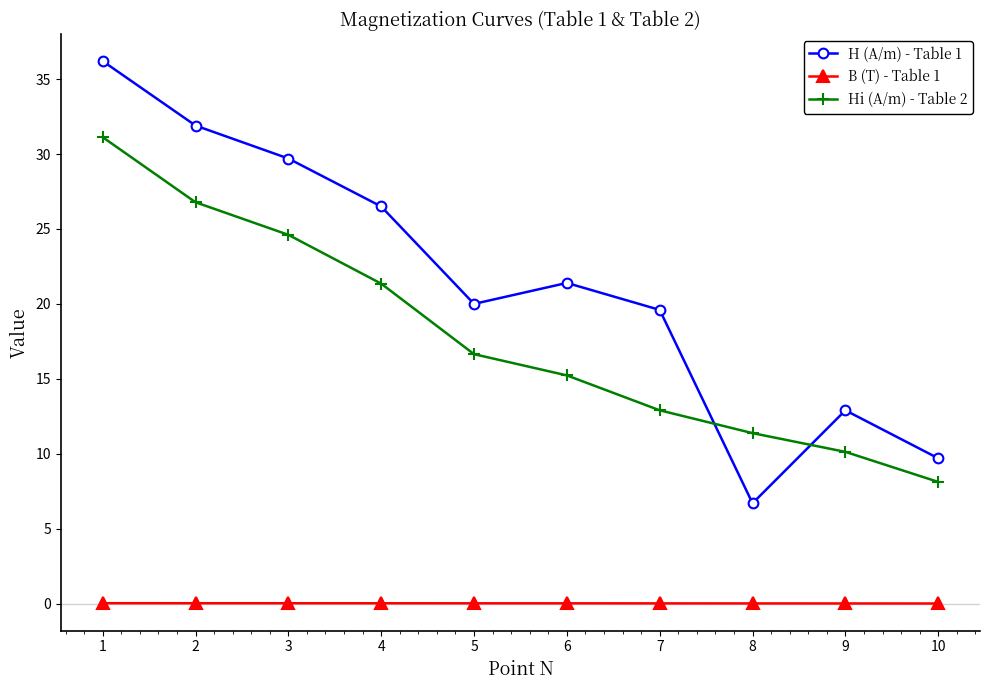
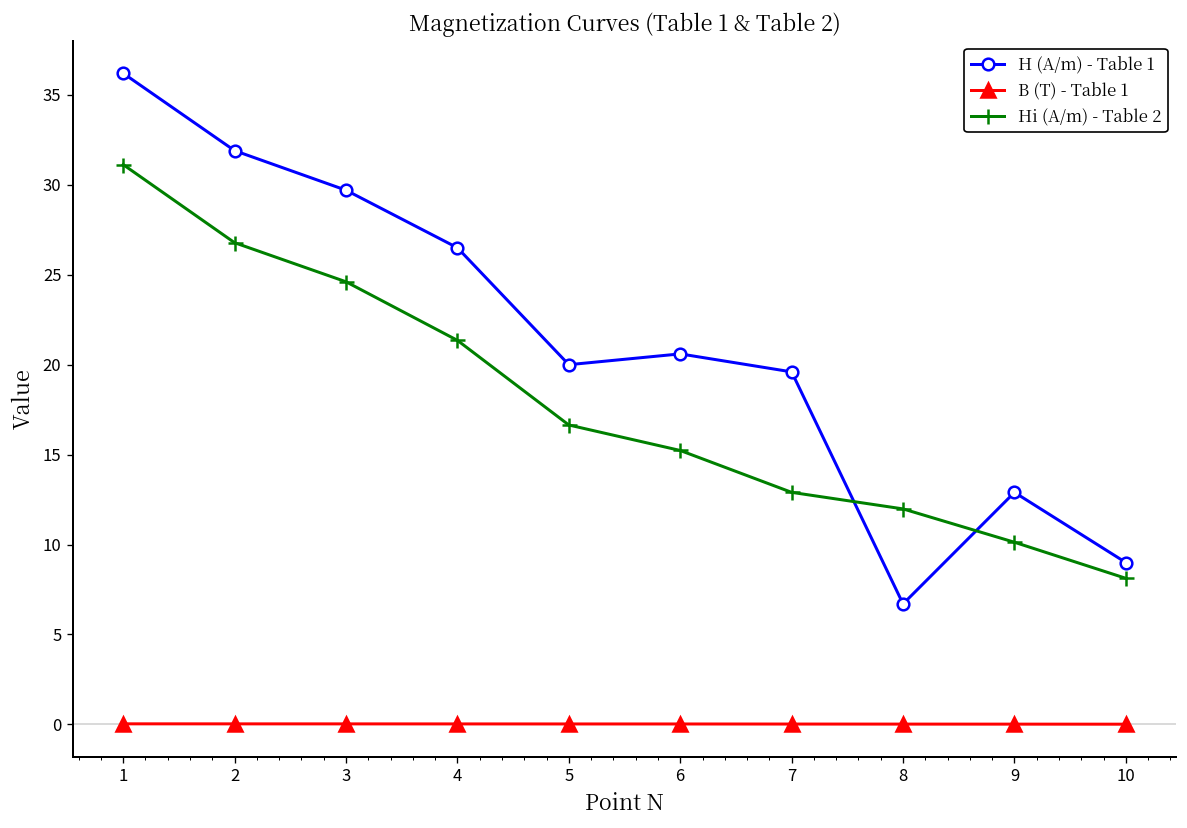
  {
    "H (A/m) - Table 1": {
      "1": 36.2,
      "2": 31.9,
      "3": 29.7,
      "4": 26.5,
      "5": 20.0,
-     "6": 21.4,
+     "6": 20.6,
      "7": 19.6,
      "8": 6.7,
      "9": 12.9,
-     "10": 9.7
+     "10": 9.0
    },
    "B (T) - Table 1": {
      "1": 0.0,
      "2": 0.0,
      "3": 0.0,
      "4": 0.0,
      "5": 0.0,
      "6": 0.0,
      "7": 0.0,
      "8": 0.0,
      "9": 0.0,
      "10": 0.0
    },
    "Hi (A/m) - Table 2": {
      "1": 31.1,
      "2": 26.8,
      "3": 24.6,
      "4": 21.4,
      "5": 16.6,
      "6": 15.2,
      "7": 12.9,
-     "8": 11.4,
+     "8": 12.0,
      "9": 10.1,
      "10": 8.1
    }
  }
